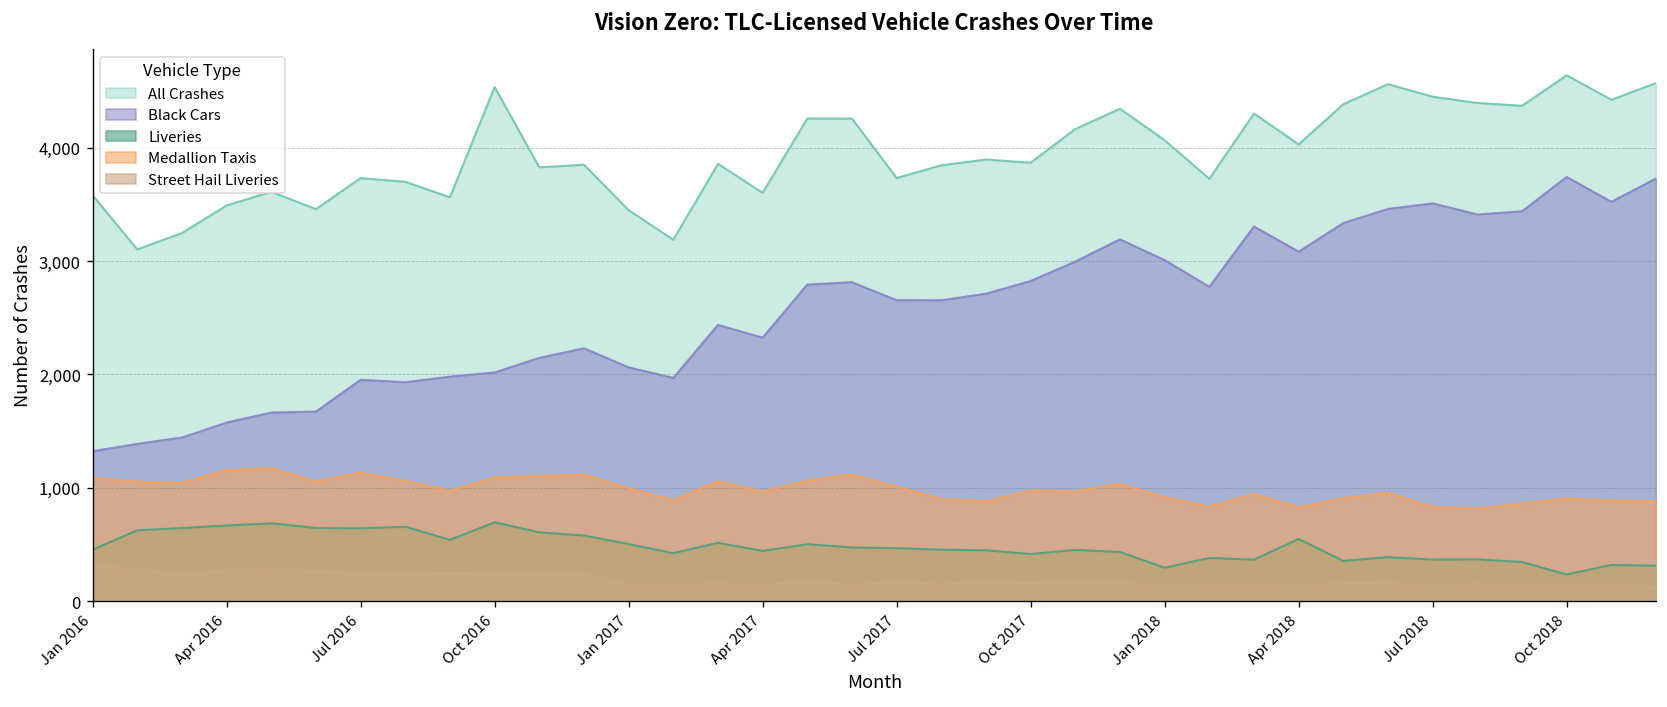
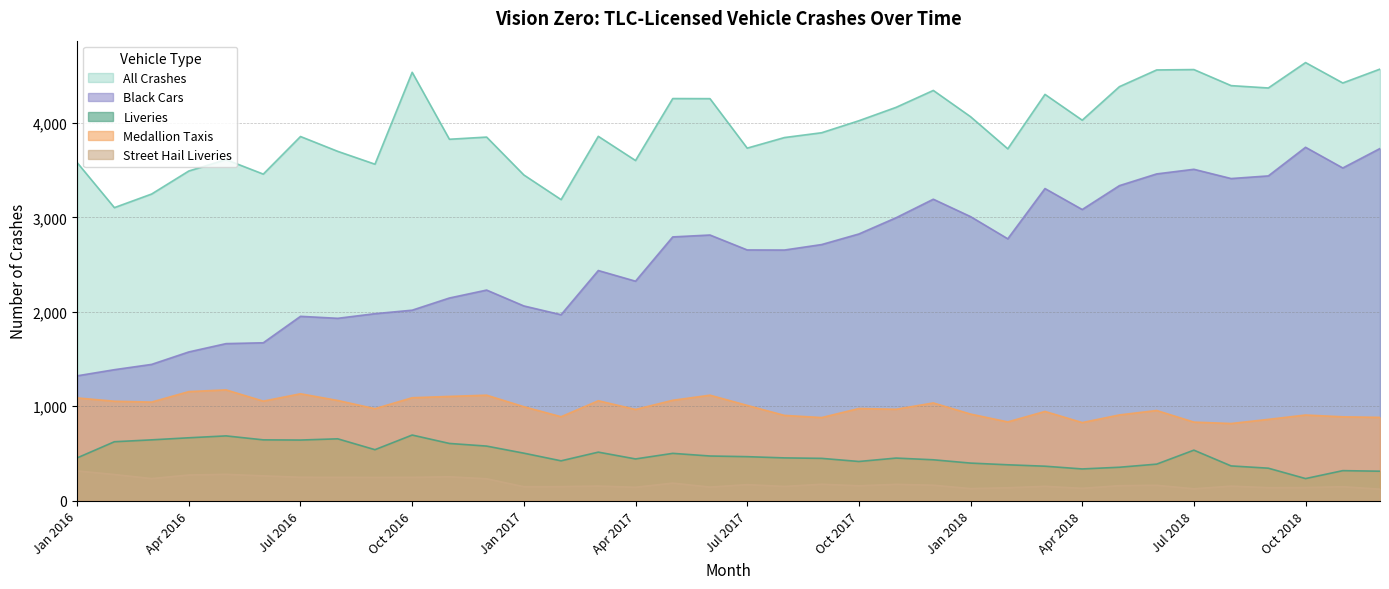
  {
    "All Crashes": {
      "Jan 2016": "3,600",
      "Apr 2016": "3,500",
-     "Jul 2016": "3,700",
+     "Jul 2016": "3,900",
      "Oct 2016": "4,500",
      "Jan 2017": "3,400",
      "Apr 2017": "3,600",
      "Jul 2017": "3,700",
-     "Oct 2017": "3,900",
+     "Oct 2017": "4,000",
      "Jan 2018": "4,100",
      "Apr 2018": "4,000",
-     "Jul 2018": "4,500",
+     "Jul 2018": "4,600",
      "Oct 2018": "4,600"
    },
    "Black Cars": {
      "Jan 2016": "1,300",
      "Apr 2016": "1,600",
      "Jul 2016": "2,000",
      "Oct 2016": "2,000",
      "Jan 2017": "2,100",
      "Apr 2017": "2,300",
      "Jul 2017": "2,700",
      "Oct 2017": "2,800",
      "Jan 2018": "3,000",
      "Apr 2018": "3,100",
      "Jul 2018": "3,500",
      "Oct 2018": "3,700"
    },
    "Liveries": {
      "Jan 2016": "500",
      "Apr 2016": "700",
      "Jul 2016": "600",
      "Oct 2016": "700",
      "Jan 2017": "500",
      "Apr 2017": "400",
      "Jul 2017": "500",
      "Oct 2017": "400",
-     "Jan 2018": "300",
-     "Apr 2018": "500",
-     "Jul 2018": "400",
+     "Jan 2018": "400",
+     "Apr 2018": "300",
+     "Jul 2018": "500",
      "Oct 2018": "200"
    }
  }
